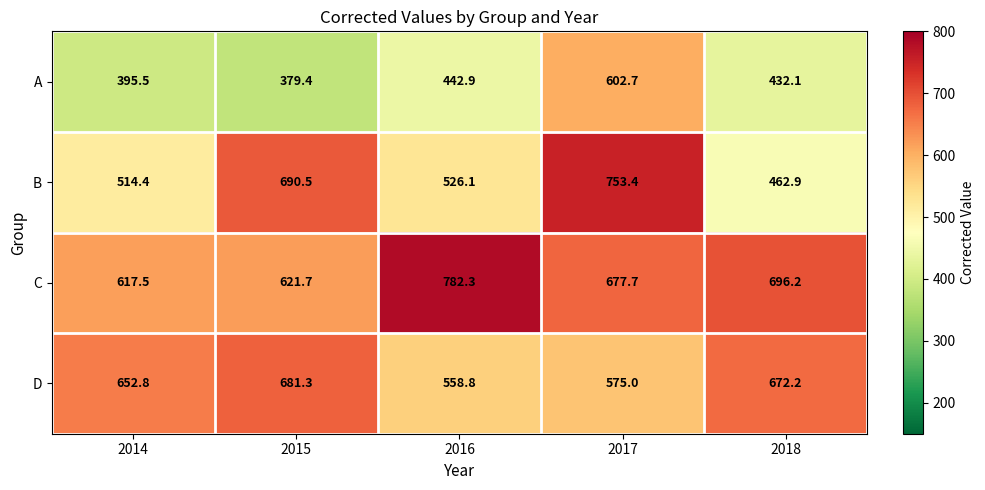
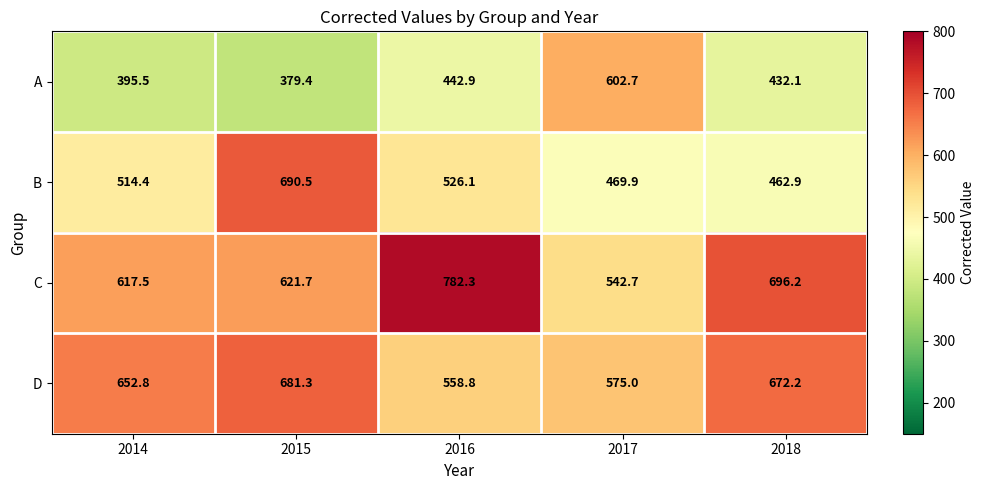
  {
    "A": {
      "2014": 395.5,
      "2015": 379.4,
      "2016": 442.9,
      "2017": 602.7,
      "2018": 432.1
    },
    "B": {
      "2014": 514.4,
      "2015": 690.5,
      "2016": 526.1,
-     "2017": 753.4,
+     "2017": 469.9,
      "2018": 462.9
    },
    "C": {
      "2014": 617.5,
      "2015": 621.7,
      "2016": 782.3,
-     "2017": 677.7,
+     "2017": 542.7,
      "2018": 696.2
    },
    "D": {
      "2014": 652.8,
      "2015": 681.3,
      "2016": 558.8,
      "2017": 575.0,
      "2018": 672.2
    }
  }
